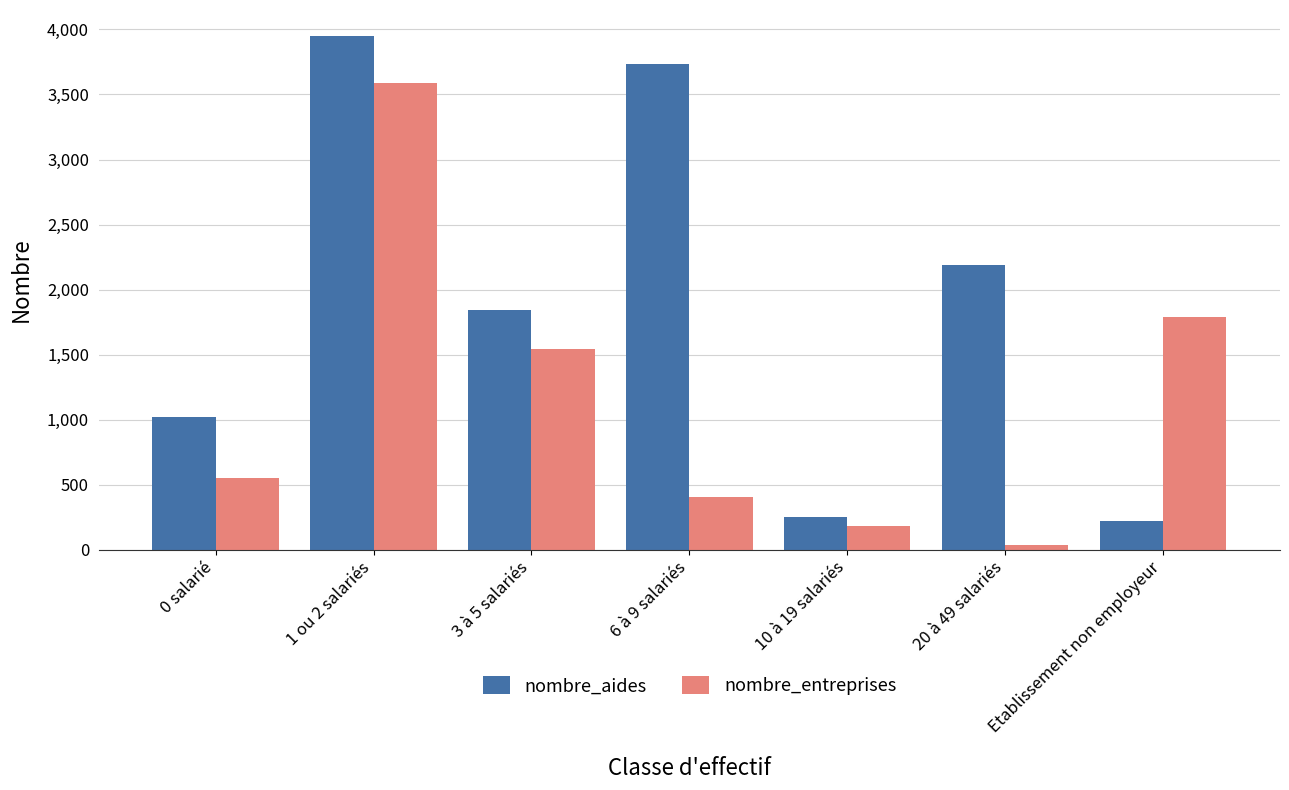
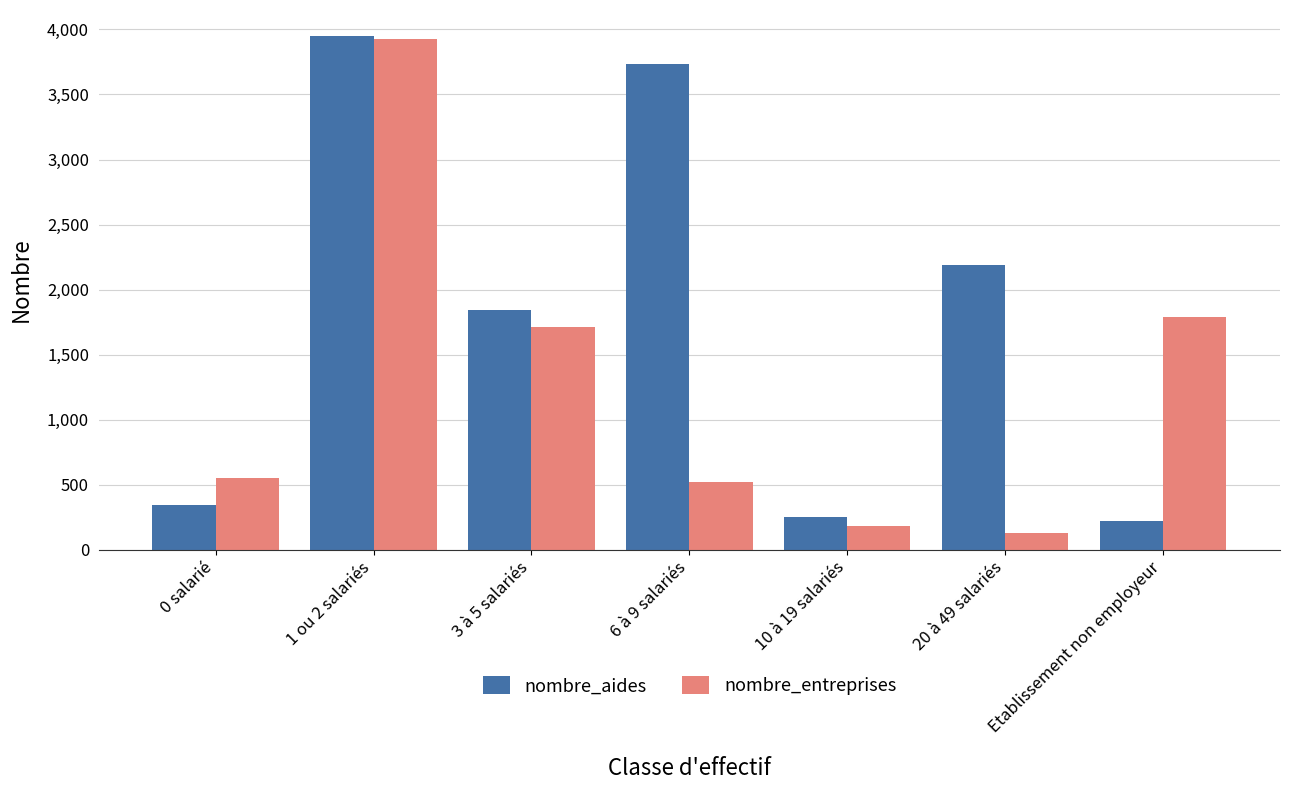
  {
    "nombre_aides": {
-     "0 salarié": "1,020",
+     "0 salarié": "340",
      "1 ou 2 salariés": "3,950",
      "3 à 5 salariés": "1,850",
      "6 à 9 salariés": "3,740",
      "10 à 19 salariés": "250",
      "20 à 49 salariés": "2,190",
      "Etablissement non employeur": "220"
    },
    "nombre_entreprises": {
      "0 salarié": "550",
-     "1 ou 2 salariés": "3,590",
-     "3 à 5 salariés": "1,540",
-     "6 à 9 salariés": "400",
+     "1 ou 2 salariés": "3,930",
+     "3 à 5 salariés": "1,710",
+     "6 à 9 salariés": "520",
      "10 à 19 salariés": "180",
-     "20 à 49 salariés": "40",
+     "20 à 49 salariés": "130",
      "Etablissement non employeur": "1,790"
    }
  }
